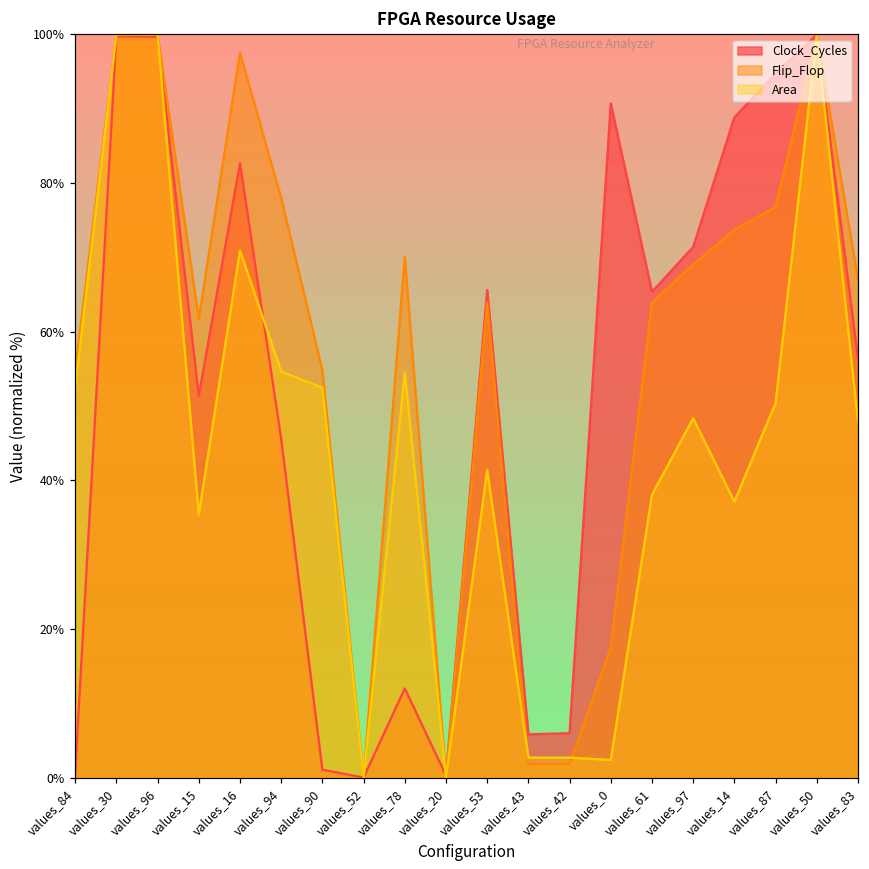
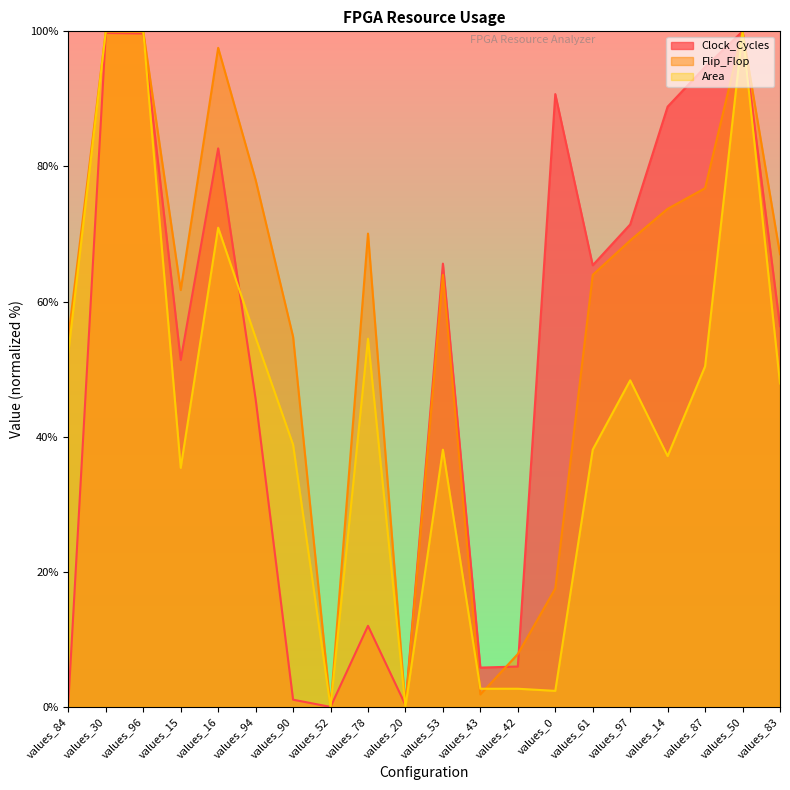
  {
    "Clock_Cycles": {
      "values_84": "1%",
      "values_15": "51%",
      "values_16": "83%",
      "values_94": "46%",
      "values_90": "1%",
      "values_78": "12%",
      "values_53": "66%",
      "values_43": "6%",
      "values_42": "6%",
      "values_0": "91%",
      "values_61": "65%",
      "values_97": "71%",
      "values_14": "89%",
      "values_83": "56%"
    },
    "Flip_Flop": {
      "values_84": "55%",
      "values_15": "62%",
      "values_16": "98%",
      "values_94": "78%",
      "values_90": "55%",
      "values_78": "70%",
      "values_53": "64%",
      "values_43": "2%",
-     "values_42": "2%",
+     "values_42": "8%",
      "values_0": "18%",
      "values_61": "64%",
      "values_97": "69%",
      "values_14": "74%",
      "values_87": "77%",
      "values_83": "67%"
    },
    "Area": {
      "values_84": "52%",
      "values_15": "35%",
      "values_16": "71%",
      "values_94": "55%",
-     "values_90": "52%",
+     "values_90": "39%",
      "values_78": "55%",
-     "values_53": "41%",
+     "values_53": "38%",
      "values_43": "3%",
      "values_42": "3%",
      "values_0": "2%",
      "values_61": "38%",
      "values_97": "48%",
      "values_14": "37%",
      "values_87": "50%",
      "values_83": "48%"
    }
  }
